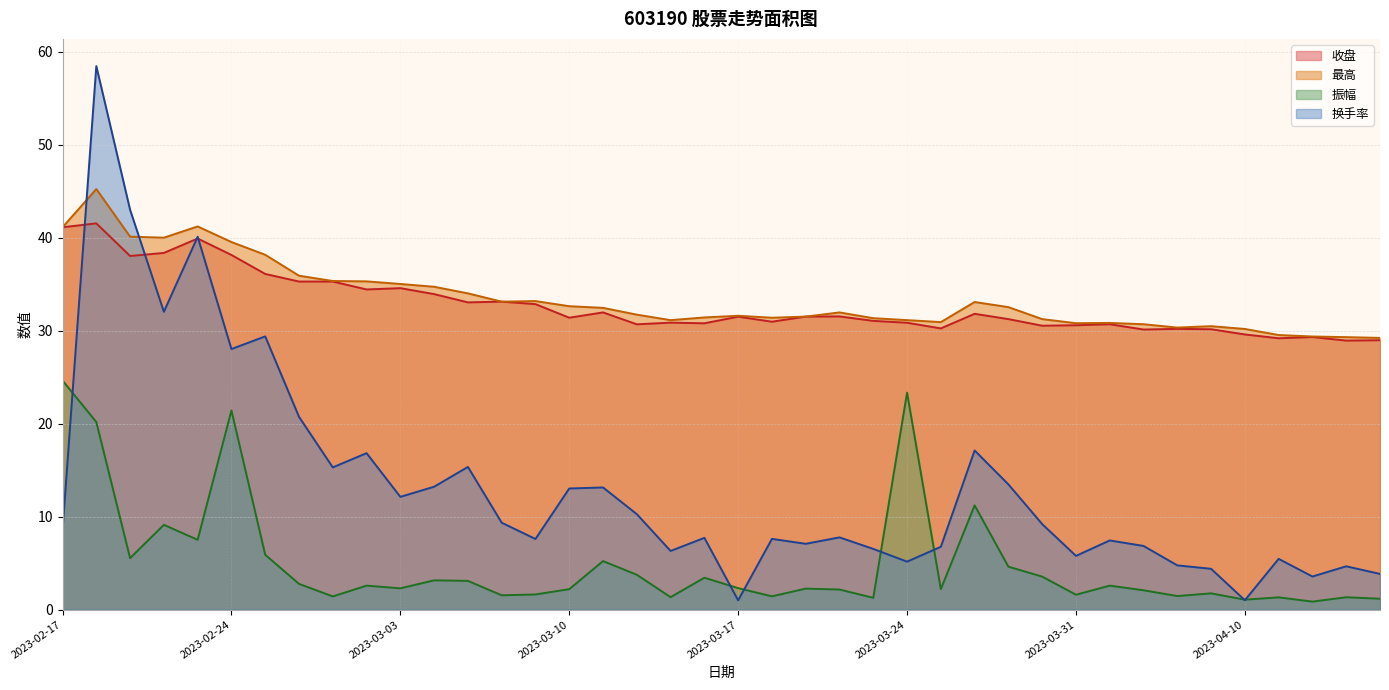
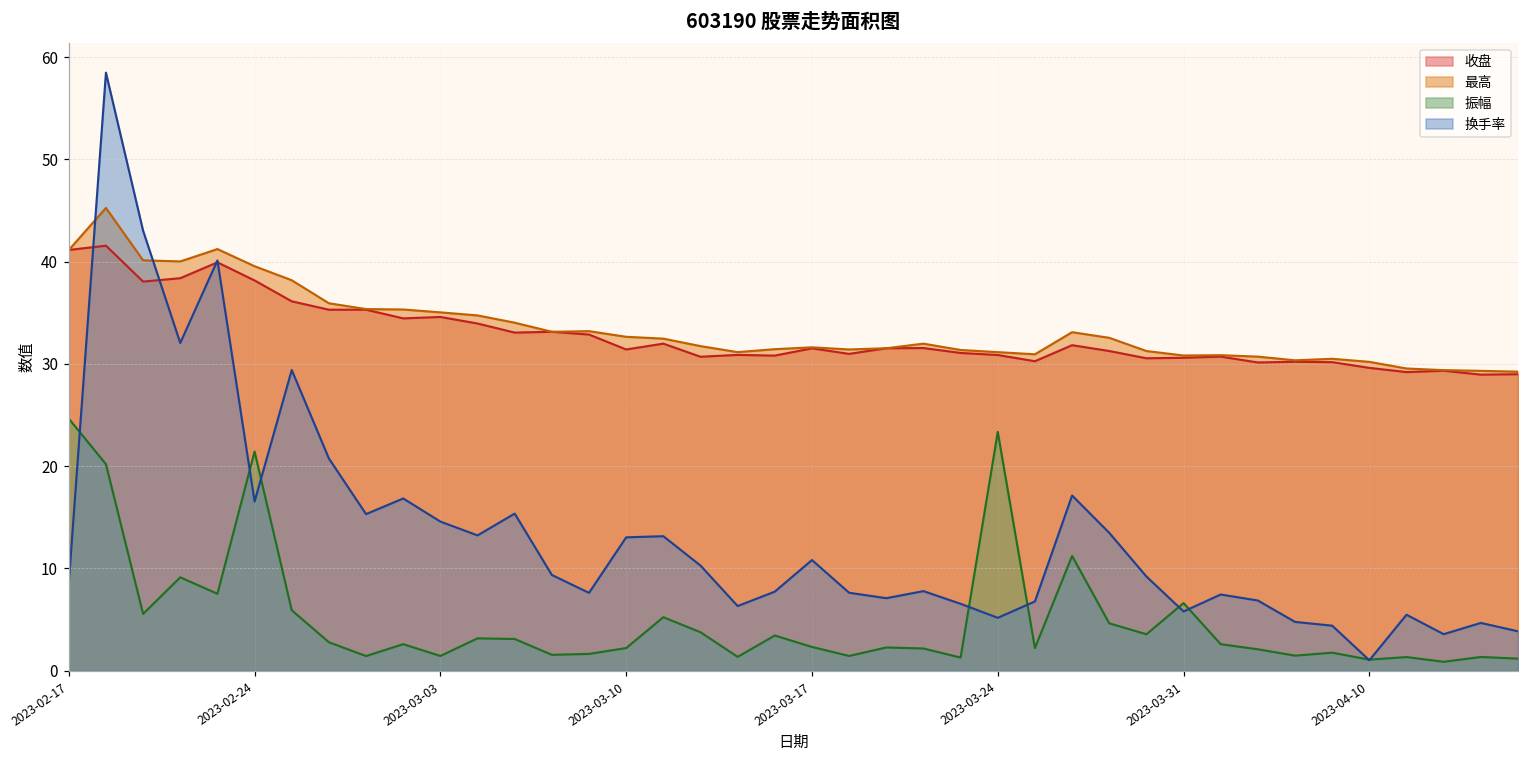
  {
    "振幅": {
      "2023-02-17": 25,
      "2023-02-24": 21,
-     "2023-03-03": 2,
+     "2023-03-03": 1,
      "2023-03-10": 2,
      "2023-03-17": 2,
      "2023-03-24": 23,
-     "2023-03-31": 2
+     "2023-03-31": 7
    },
    "换手率": {
      "2023-02-17": 9,
-     "2023-02-24": 28,
-     "2023-03-03": 12,
+     "2023-02-24": 17,
+     "2023-03-03": 15,
      "2023-03-10": 13,
-     "2023-03-17": 1,
+     "2023-03-17": 11,
      "2023-03-24": 5,
      "2023-03-31": 6
    }
  }
